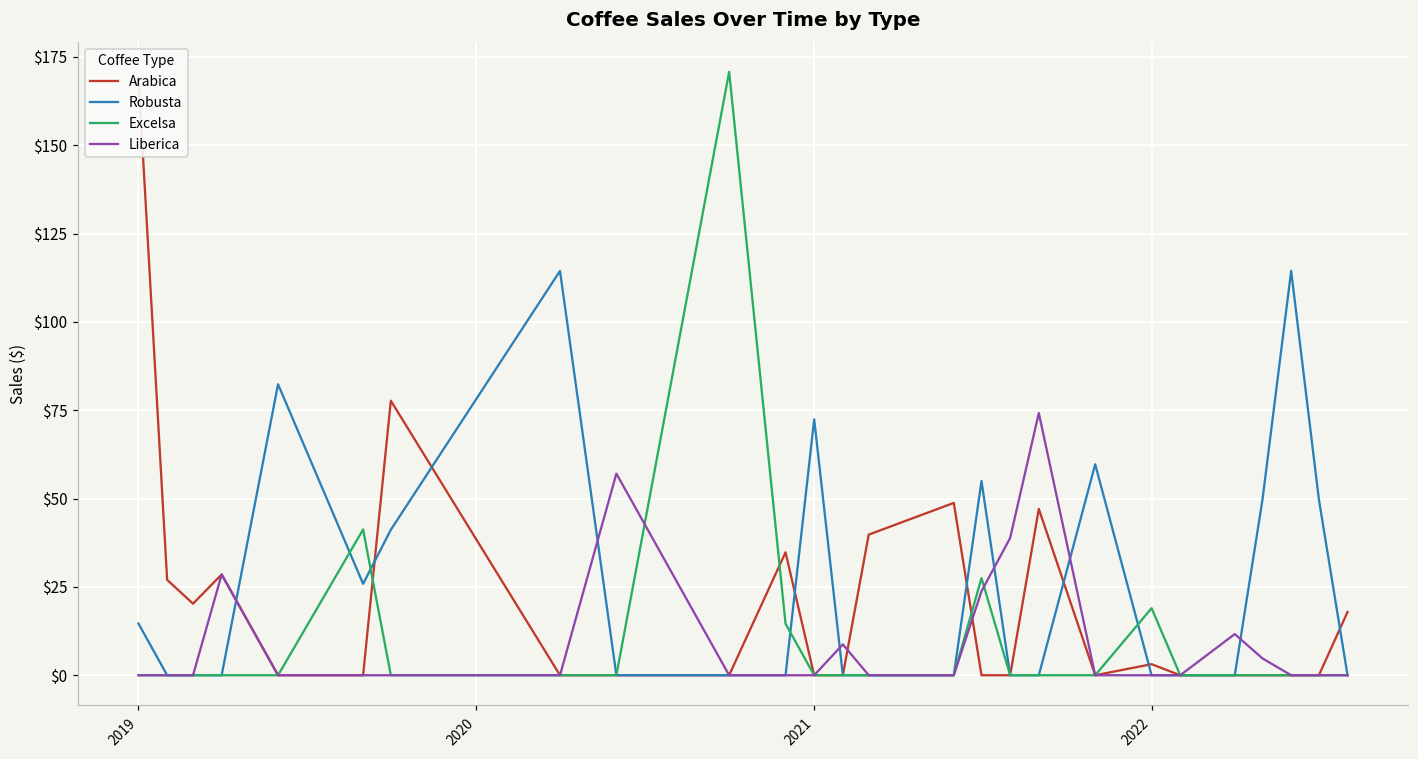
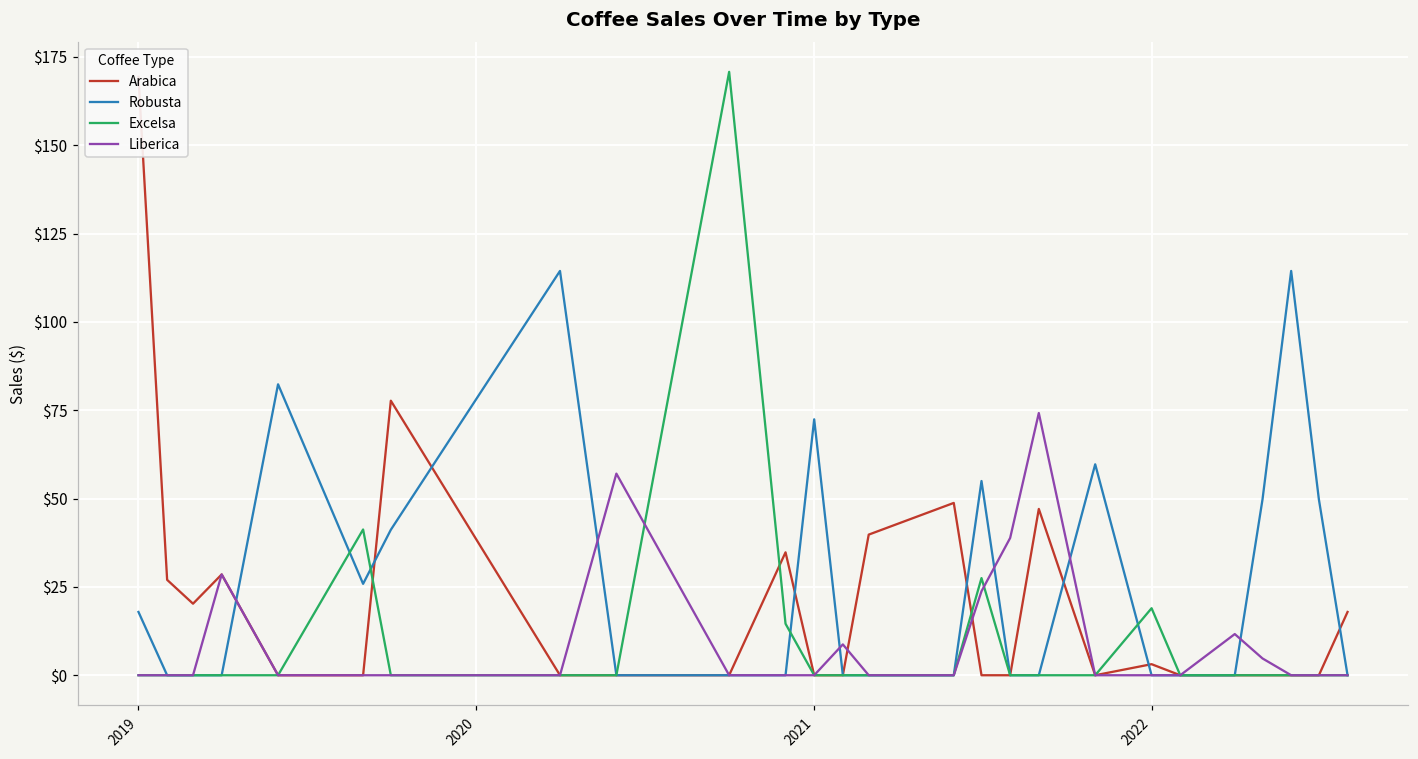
  {
    "Arabica": {
      "2022": "$3"
    },
    "Robusta": {
-     "2019": "$15",
+     "2019": "$18",
      "2021": "$72"
    },
    "Excelsa": {
      "2022": "$19"
    }
  }
